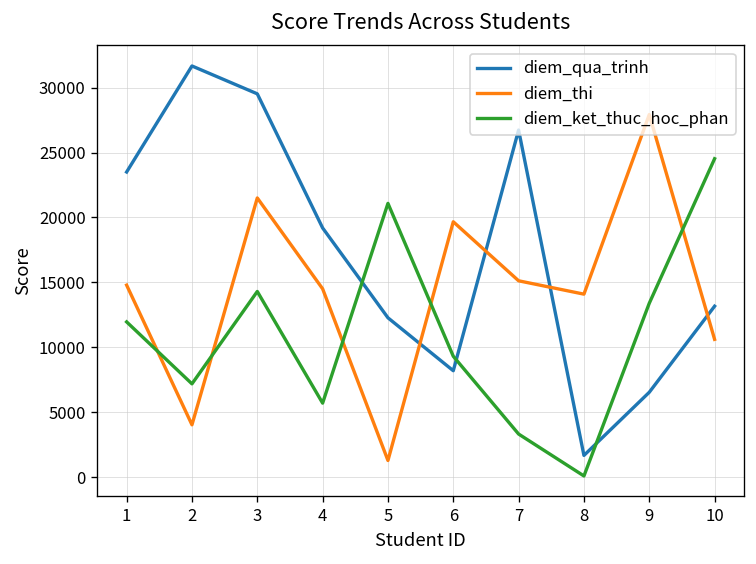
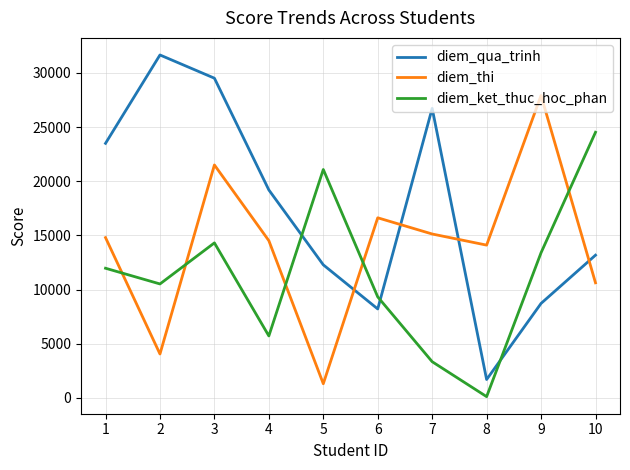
  {
    "diem_qua_trinh": {
      "1": 23500,
      "2": 31700,
      "3": 29500,
      "4": 19200,
      "5": 12300,
      "6": 8200,
      "8": 1700,
-     "9": 6500,
+     "9": 8700,
      "10": 13200
    },
    "diem_thi": {
      "1": 14800,
      "2": 4000,
      "3": 21500,
      "4": 14500,
      "5": 1300,
-     "6": 19700,
+     "6": 16600,
      "7": 15100,
      "8": 14100,
      "10": 10600
    },
    "diem_ket_thuc_hoc_phan": {
      "1": 12000,
-     "2": 7200,
+     "2": 10500,
      "3": 14300,
      "4": 5700,
      "5": 21100,
      "6": 9300,
      "7": 3300,
      "8": 100,
      "9": 13400,
      "10": 24500
    }
  }
